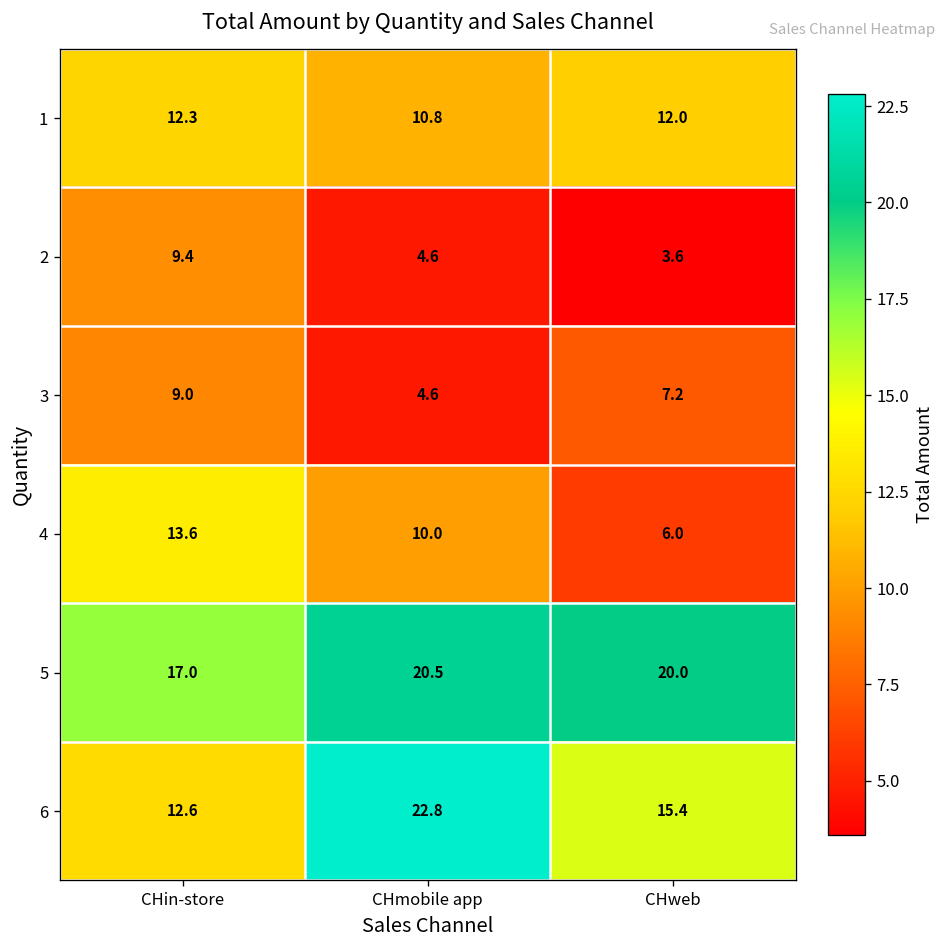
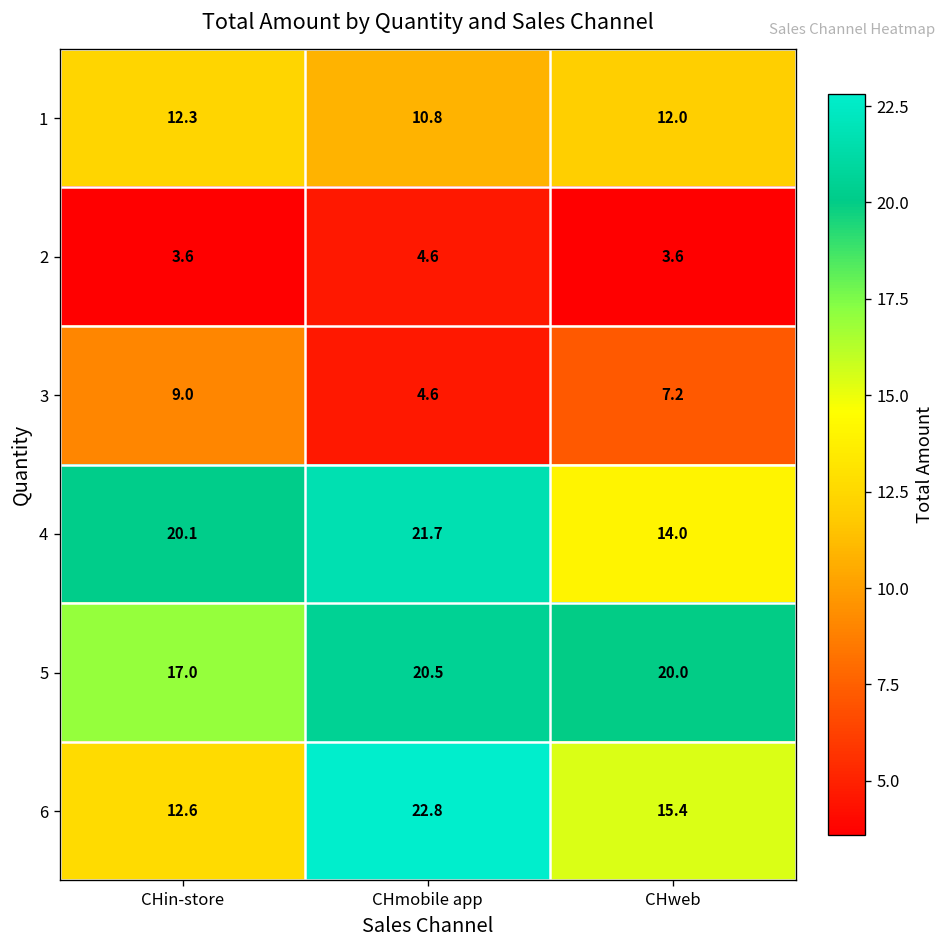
  {
    "1": {
      "CHin-store": 12.3,
      "CHmobile app": 10.8,
      "CHweb": 12.0
    },
    "2": {
-     "CHin-store": 9.4,
+     "CHin-store": 3.6,
      "CHmobile app": 4.6,
      "CHweb": 3.6
    },
    "3": {
      "CHin-store": 9.0,
      "CHmobile app": 4.6,
      "CHweb": 7.2
    },
    "4": {
-     "CHin-store": 13.6,
-     "CHmobile app": 10.0,
-     "CHweb": 6.0
+     "CHin-store": 20.1,
+     "CHmobile app": 21.7,
+     "CHweb": 14.0
    },
    "5": {
      "CHin-store": 17.0,
      "CHmobile app": 20.5,
      "CHweb": 20.0
    },
    "6": {
      "CHin-store": 12.6,
      "CHmobile app": 22.8,
      "CHweb": 15.4
    }
  }
